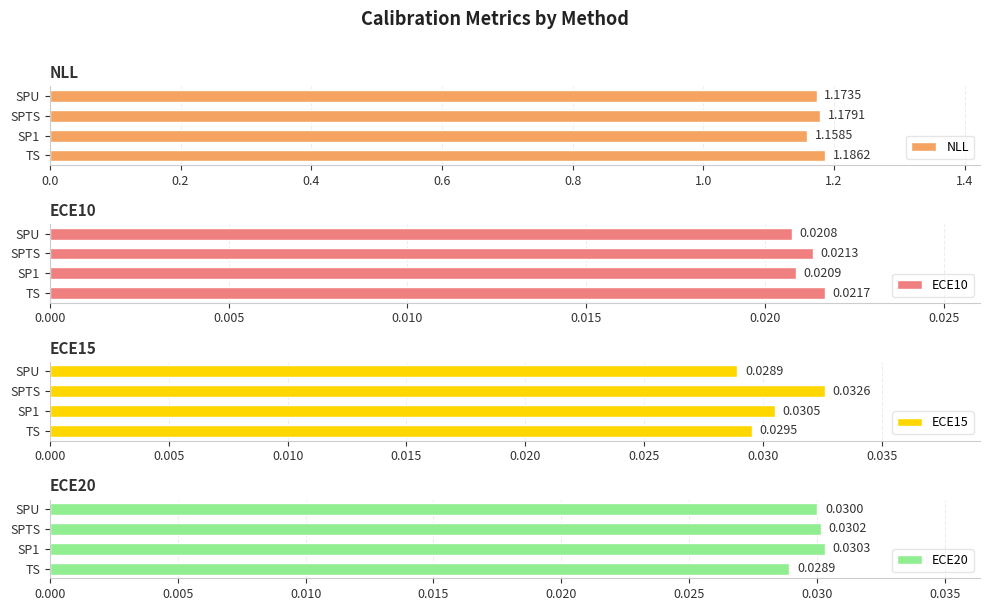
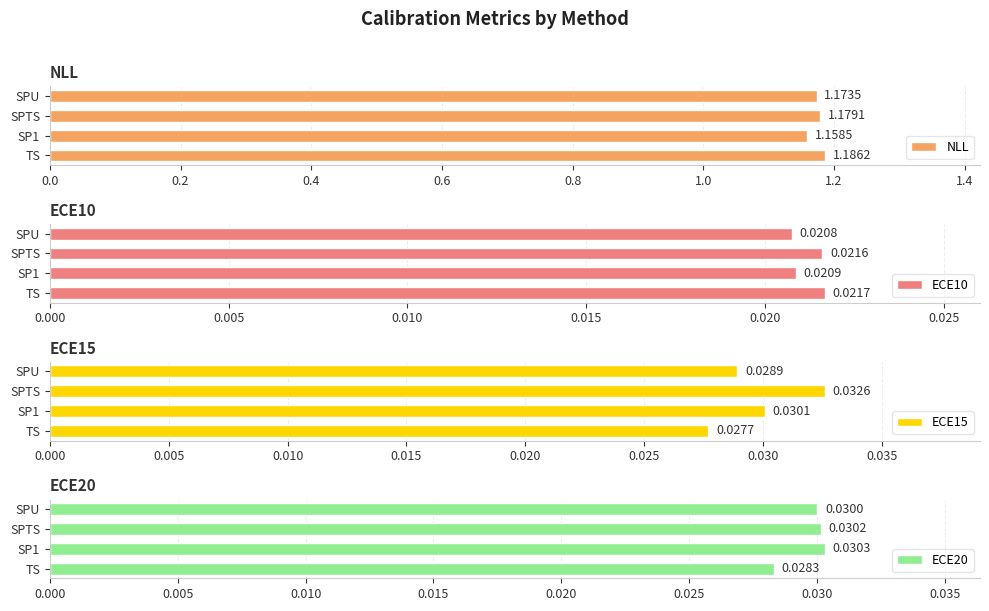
  {
    "NLL": {
      "SPU": 1.1735,
      "SPTS": 1.1791,
      "SP1": 1.1585,
      "TS": 1.1862
    },
    "ECE10": {
      "SPU": 0.0208,
-     "SPTS": 0.0213,
+     "SPTS": 0.0216,
      "SP1": 0.0209,
      "TS": 0.0217
    },
    "ECE15": {
      "SPU": 0.0289,
      "SPTS": 0.0326,
-     "SP1": 0.0305,
-     "TS": 0.0295
+     "SP1": 0.0301,
+     "TS": 0.0277
    },
    "ECE20": {
      "SPU": 0.0300,
      "SPTS": 0.0302,
      "SP1": 0.0303,
-     "TS": 0.0289
+     "TS": 0.0283
    }
  }
